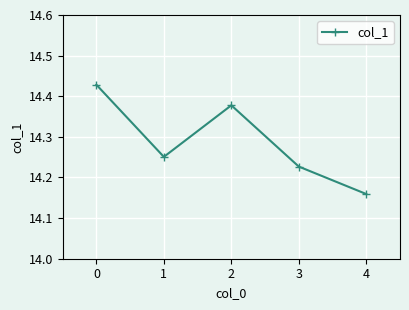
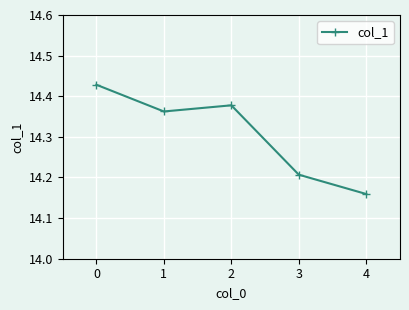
  {
    "0": 14.43,
-   "1": 14.25,
+   "1": 14.36,
    "2": 14.38,
-   "3": 14.23,
+   "3": 14.21,
    "4": 14.16
  }
